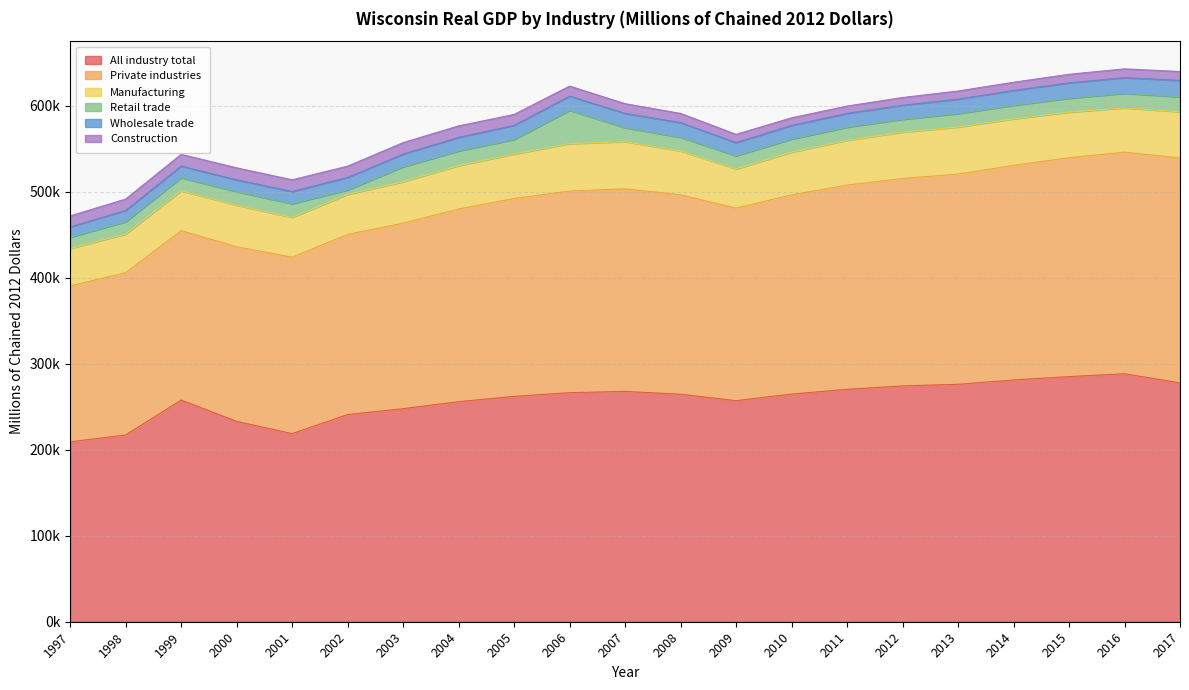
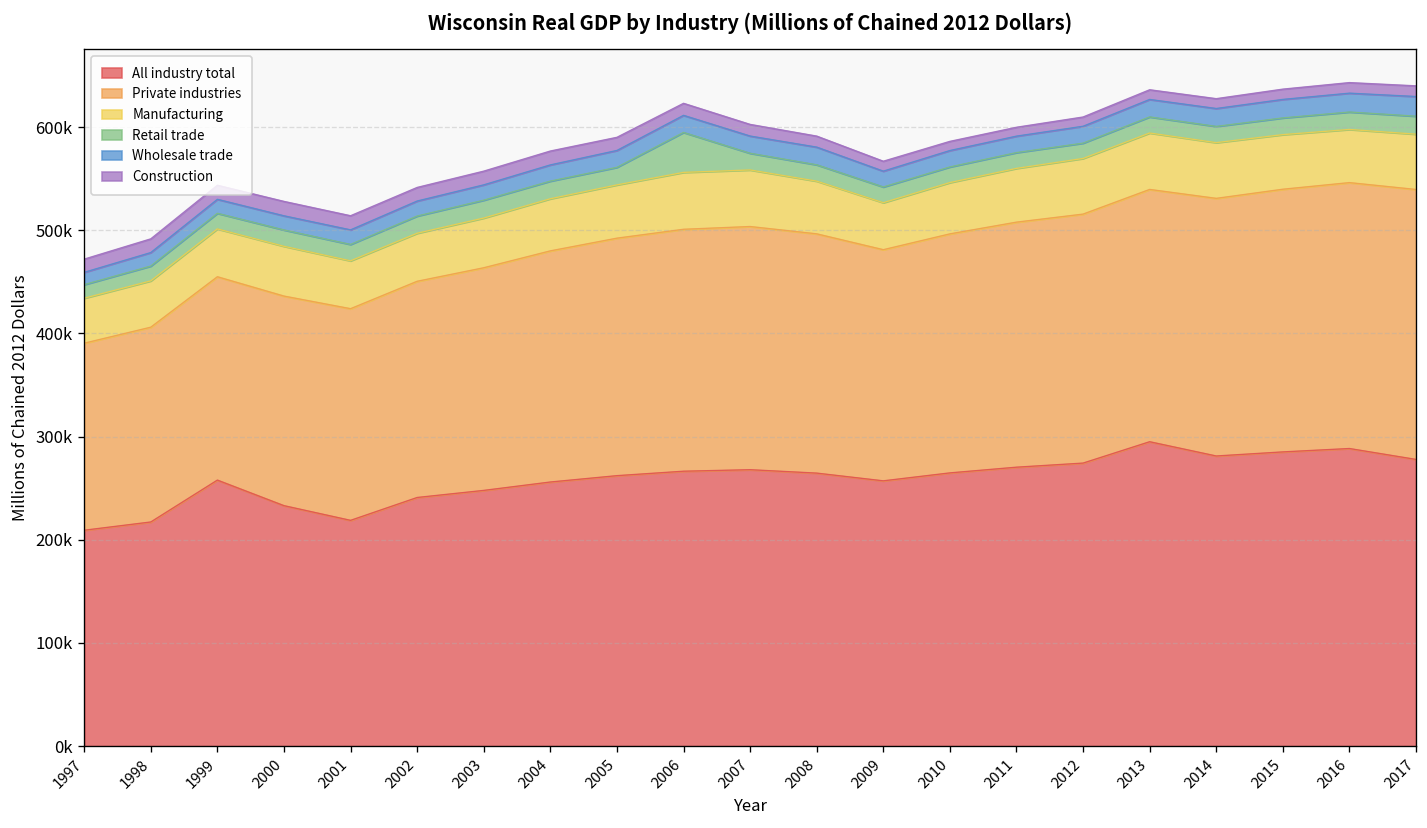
  {
    "All industry total": {
      "1997": 210000,
      "1998": 220000,
      "1999": 260000,
      "2000": 230000,
      "2001": 220000,
      "2002": 240000,
      "2003": 250000,
      "2004": 260000,
      "2005": 260000,
      "2006": 270000,
      "2007": 270000,
      "2008": 260000,
      "2009": 260000,
      "2010": 260000,
      "2011": 270000,
      "2012": 270000,
-     "2013": 280000,
+     "2013": 300000,
      "2014": 280000,
      "2015": 290000,
      "2016": 290000,
      "2017": 280000
    },
    "Retail trade": {
      "1997": 10000,
      "1998": 10000,
      "1999": 20000,
      "2000": 20000,
      "2001": 20000,
-     "2002": 10000,
+     "2002": 20000,
      "2003": 20000,
      "2004": 20000,
      "2005": 20000,
      "2006": 40000,
      "2007": 20000,
      "2008": 20000,
      "2009": 20000,
      "2010": 20000,
      "2011": 20000,
      "2012": 10000,
      "2013": 20000,
      "2014": 20000,
      "2015": 20000,
      "2016": 20000,
      "2017": 20000
    },
    "Wholesale trade": {
      "1997": 10000,
      "1998": 10000,
      "1999": 10000,
      "2000": 10000,
      "2001": 10000,
      "2002": 10000,
      "2003": 10000,
      "2004": 20000,
      "2005": 20000,
      "2006": 20000,
      "2007": 20000,
      "2008": 20000,
      "2009": 20000,
      "2010": 20000,
      "2011": 20000,
      "2012": 20000,
      "2013": 20000,
      "2014": 20000,
      "2015": 20000,
      "2016": 20000,
      "2017": 20000
    },
    "Construction": {
      "1997": 10000,
      "1998": 10000,
      "1999": 10000,
      "2000": 10000,
      "2001": 10000,
      "2002": 10000,
      "2003": 10000,
      "2004": 10000,
      "2005": 10000,
      "2006": 10000,
      "2007": 10000,
      "2008": 10000,
      "2009": 10000,
      "2010": 10000,
      "2011": 10000,
      "2012": 10000,
      "2013": 10000,
      "2014": 10000,
      "2015": 10000,
      "2016": 10000,
      "2017": 10000
    }
  }
